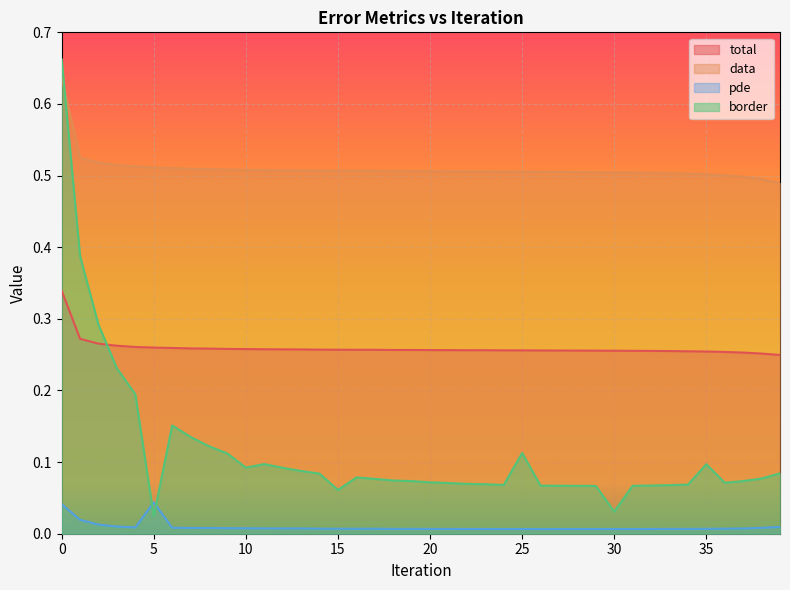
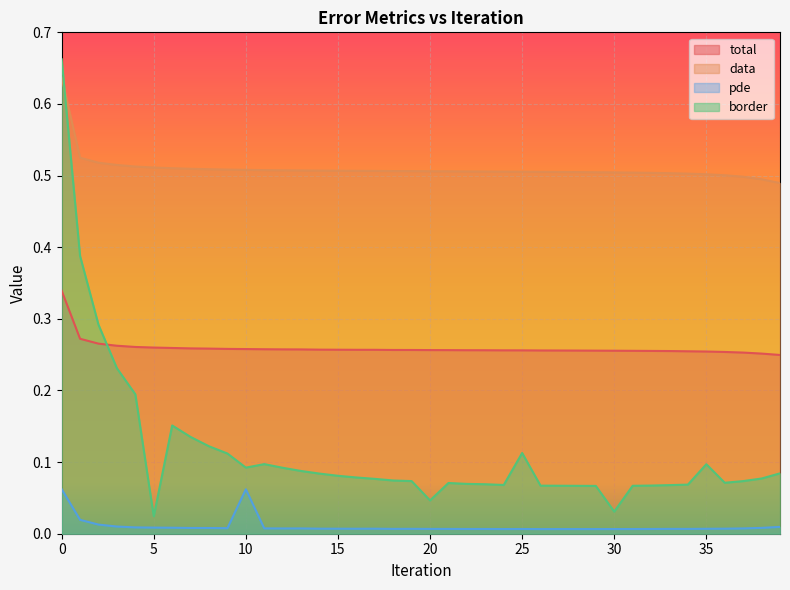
  {
    "pde": {
-     "0": 0.04,
-     "5": 0.04,
-     "10": 0.01,
+     "0": 0.06,
+     "5": 0.01,
+     "10": 0.06,
      "15": 0.01,
      "20": 0.01,
      "25": 0.01,
      "30": 0.01,
      "35": 0.01
    },
    "border": {
      "0": 0.66,
      "5": 0.02,
      "10": 0.09,
-     "15": 0.06,
-     "20": 0.07,
+     "15": 0.08,
+     "20": 0.05,
      "25": 0.11,
      "30": 0.03,
      "35": 0.10
    }
  }
